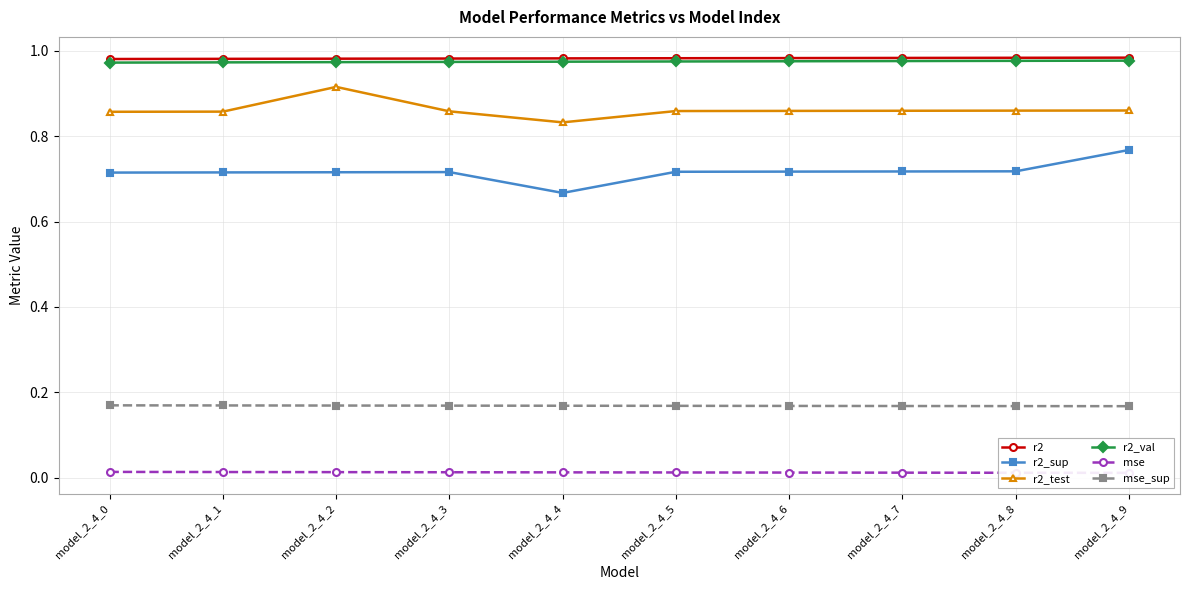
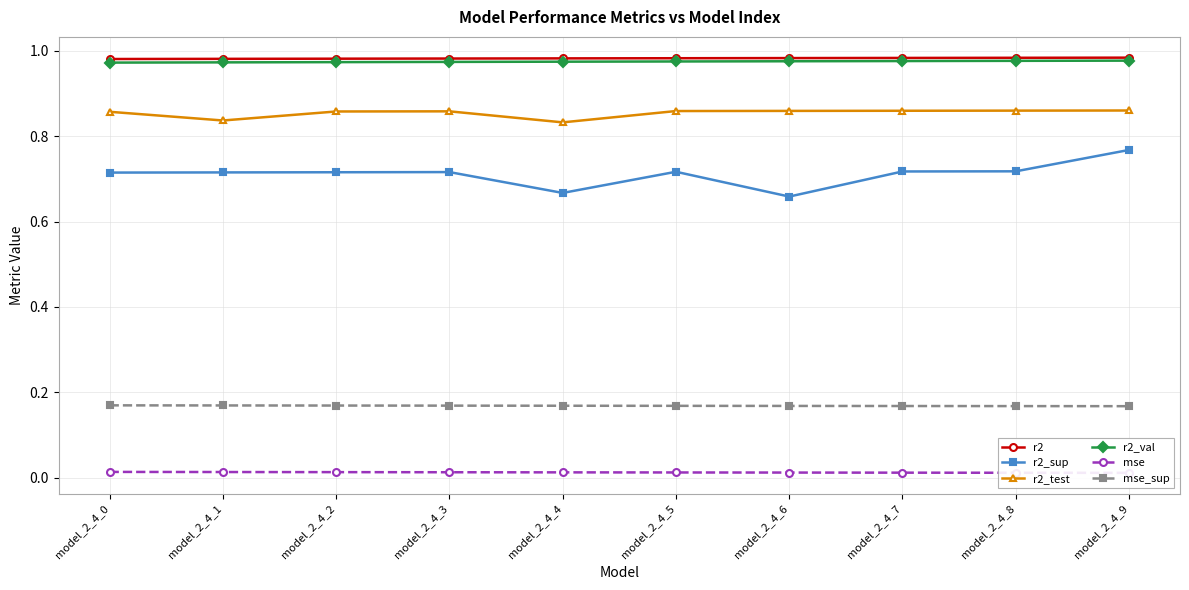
  {
    "r2": {
      "model_2_4_0": 0.98,
      "model_2_4_1": 0.98,
      "model_2_4_2": 0.98,
      "model_2_4_3": 0.98,
      "model_2_4_4": 0.98,
      "model_2_4_5": 0.98,
      "model_2_4_6": 0.98,
      "model_2_4_7": 0.98,
      "model_2_4_8": 0.98,
      "model_2_4_9": 0.98
    },
    "r2_sup": {
      "model_2_4_0": 0.71,
      "model_2_4_1": 0.72,
      "model_2_4_2": 0.72,
      "model_2_4_3": 0.72,
      "model_2_4_4": 0.67,
      "model_2_4_5": 0.72,
-     "model_2_4_6": 0.72,
+     "model_2_4_6": 0.66,
      "model_2_4_7": 0.72,
      "model_2_4_8": 0.72,
      "model_2_4_9": 0.77
    },
    "r2_test": {
      "model_2_4_0": 0.86,
-     "model_2_4_1": 0.86,
-     "model_2_4_2": 0.92,
+     "model_2_4_1": 0.84,
+     "model_2_4_2": 0.86,
      "model_2_4_3": 0.86,
      "model_2_4_4": 0.83,
      "model_2_4_5": 0.86,
      "model_2_4_6": 0.86,
      "model_2_4_7": 0.86,
      "model_2_4_8": 0.86,
      "model_2_4_9": 0.86
    },
    "r2_val": {
      "model_2_4_0": 0.97,
      "model_2_4_1": 0.97,
      "model_2_4_2": 0.97,
      "model_2_4_3": 0.97,
      "model_2_4_4": 0.97,
      "model_2_4_5": 0.97,
      "model_2_4_6": 0.98,
      "model_2_4_7": 0.98,
      "model_2_4_8": 0.98,
      "model_2_4_9": 0.98
    },
    "mse": {
      "model_2_4_0": 0.01,
      "model_2_4_1": 0.01,
      "model_2_4_2": 0.01,
      "model_2_4_3": 0.01,
      "model_2_4_4": 0.01,
      "model_2_4_5": 0.01,
      "model_2_4_6": 0.01,
      "model_2_4_7": 0.01
    },
    "mse_sup": {
      "model_2_4_0": 0.17,
      "model_2_4_1": 0.17,
      "model_2_4_2": 0.17,
      "model_2_4_3": 0.17,
      "model_2_4_4": 0.17,
      "model_2_4_5": 0.17,
      "model_2_4_6": 0.17,
      "model_2_4_7": 0.17,
      "model_2_4_8": 0.17,
      "model_2_4_9": 0.17
    }
  }
